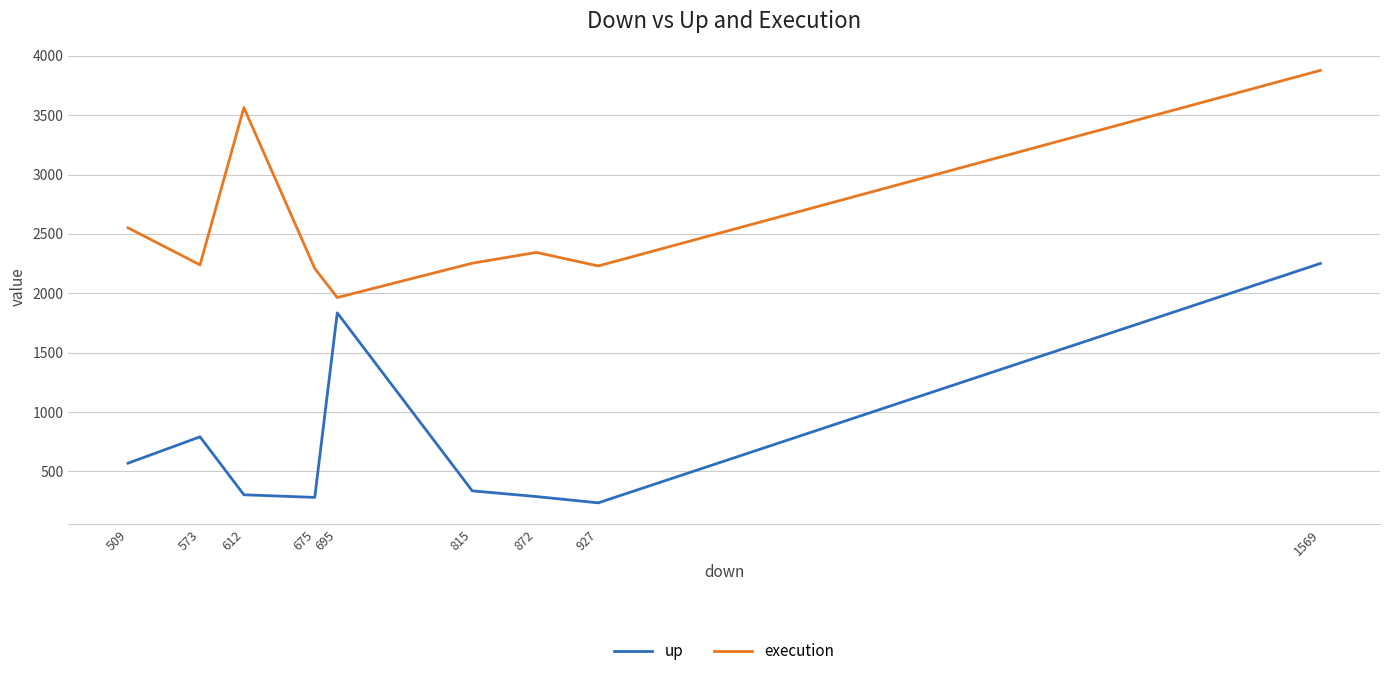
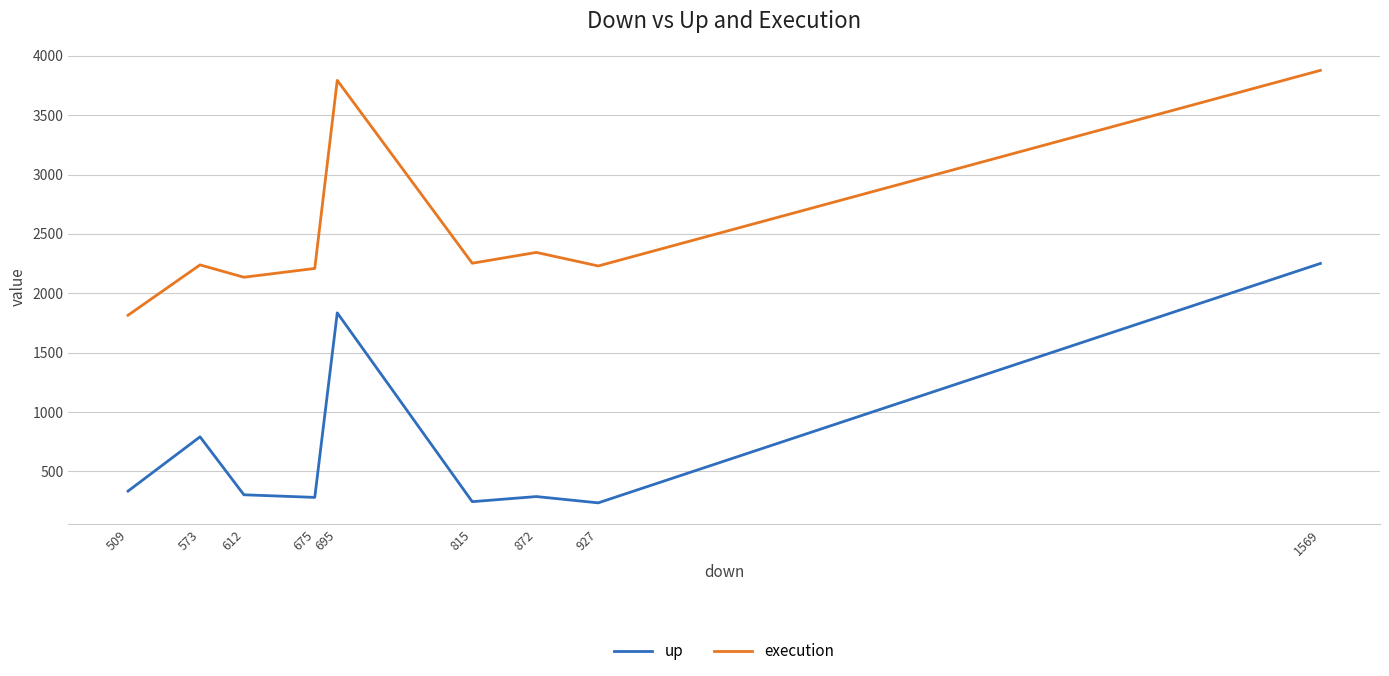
  {
    "up": {
-     "509": 570,
+     "509": 330,
      "573": 790,
      "612": 300,
      "675": 280,
      "695": 1840,
-     "815": 340,
+     "815": 250,
      "872": 290,
      "927": 240,
      "1569": 2250
    },
    "execution": {
-     "509": 2550,
+     "509": 1820,
      "573": 2240,
-     "612": 3560,
+     "612": 2140,
      "675": 2210,
-     "695": 1960,
+     "695": 3790,
      "815": 2250,
      "872": 2340,
      "927": 2230,
      "1569": 3880
    }
  }
